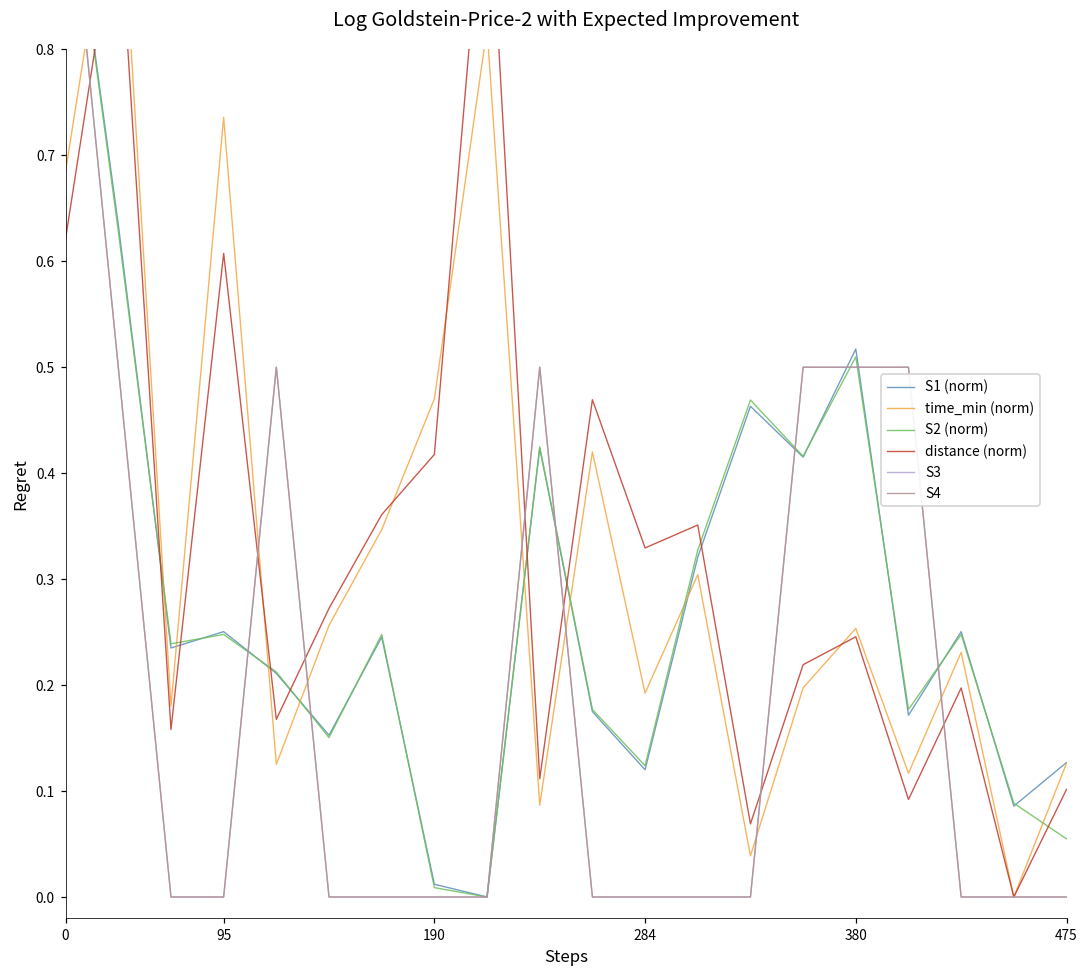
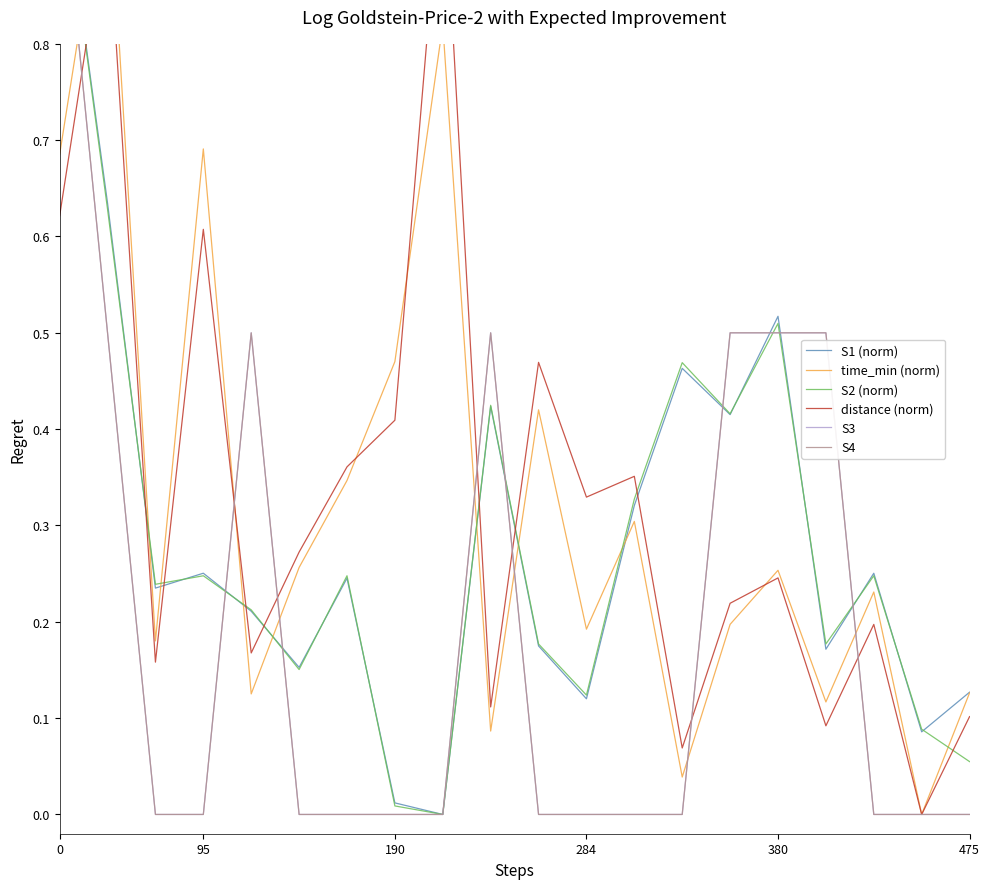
  {
    "S1 (norm)": {
      "95": 0.25,
      "190": 0.01,
      "284": 0.12,
      "380": 0.52
    },
    "time_min (norm)": {
      "0": 0.69,
-     "95": 0.74,
+     "95": 0.69,
      "190": 0.47,
      "284": 0.19,
      "380": 0.25
    },
    "S2 (norm)": {
      "95": 0.25,
      "190": 0.01,
      "284": 0.12,
      "380": 0.51,
      "475": 0.05
    },
    "distance (norm)": {
      "0": 0.62,
      "95": 0.61,
-     "190": 0.42,
+     "190": 0.41,
      "284": 0.33,
      "380": 0.25,
      "475": 0.10
    },
    "S4": {
      "95": 0.00,
      "190": 0.00,
      "284": 0.00,
      "380": 0.50,
      "475": 0.00
    }
  }
